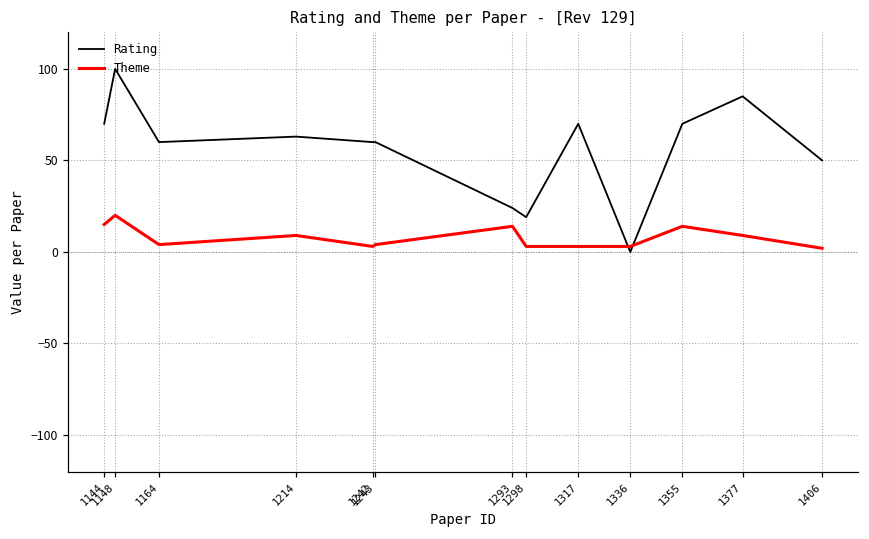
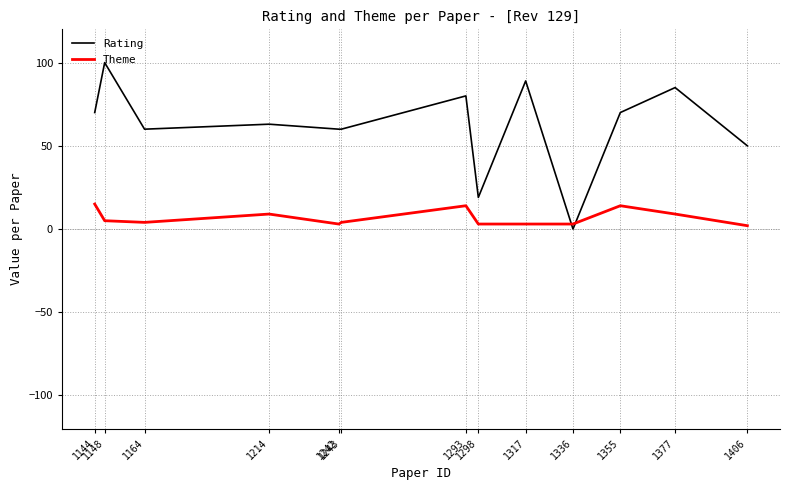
  {
    "Rating": {
      "1144": 70,
      "1148": 100,
      "1164": 60,
      "1214": 63,
      "1242": 60,
      "1243": 60,
-     "1293": 24,
+     "1293": 80,
      "1298": 19,
-     "1317": 70,
+     "1317": 89,
      "1336": 0,
      "1355": 70,
      "1377": 85,
      "1406": 50
    },
    "Theme": {
      "1144": 15,
-     "1148": 20,
+     "1148": 5,
      "1164": 4,
      "1214": 9,
      "1242": 3,
      "1243": 4,
      "1293": 14,
      "1298": 3,
      "1317": 3,
      "1336": 3,
      "1355": 14,
      "1377": 9,
      "1406": 2
    }
  }
